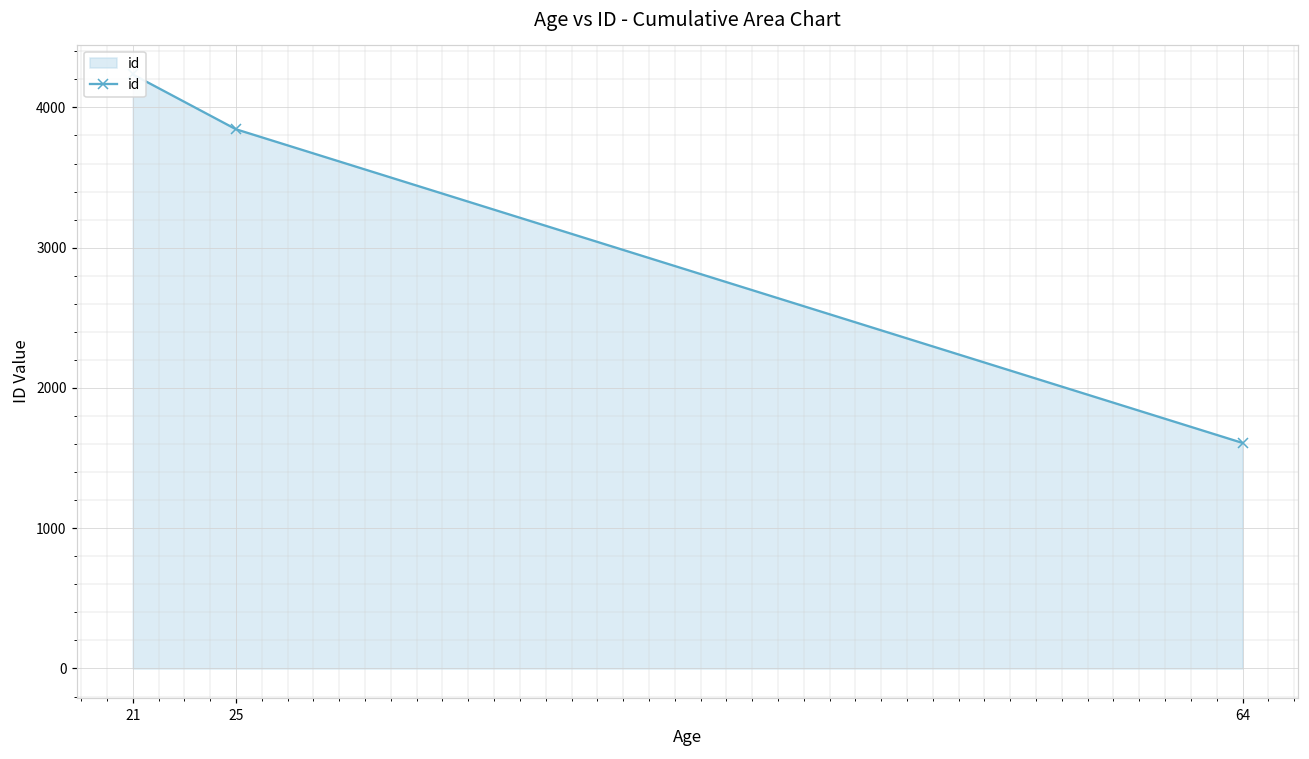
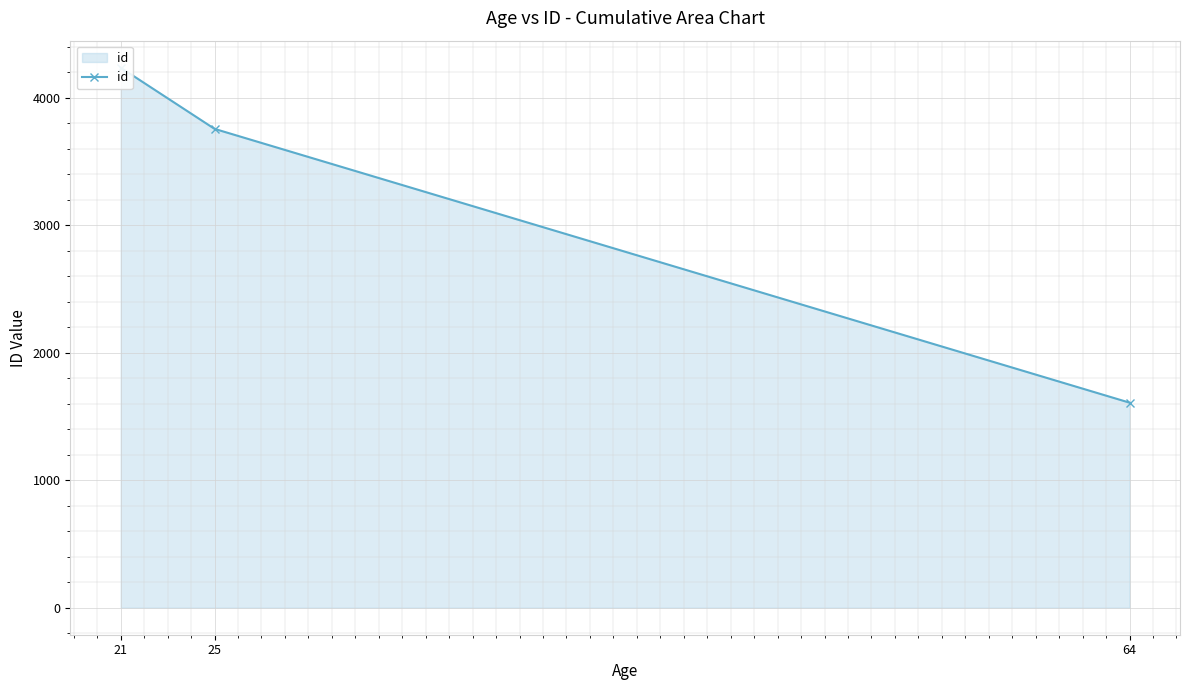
  {
-   "25": 3840,
+   "25": 3760,
    "64": 1610
  }
